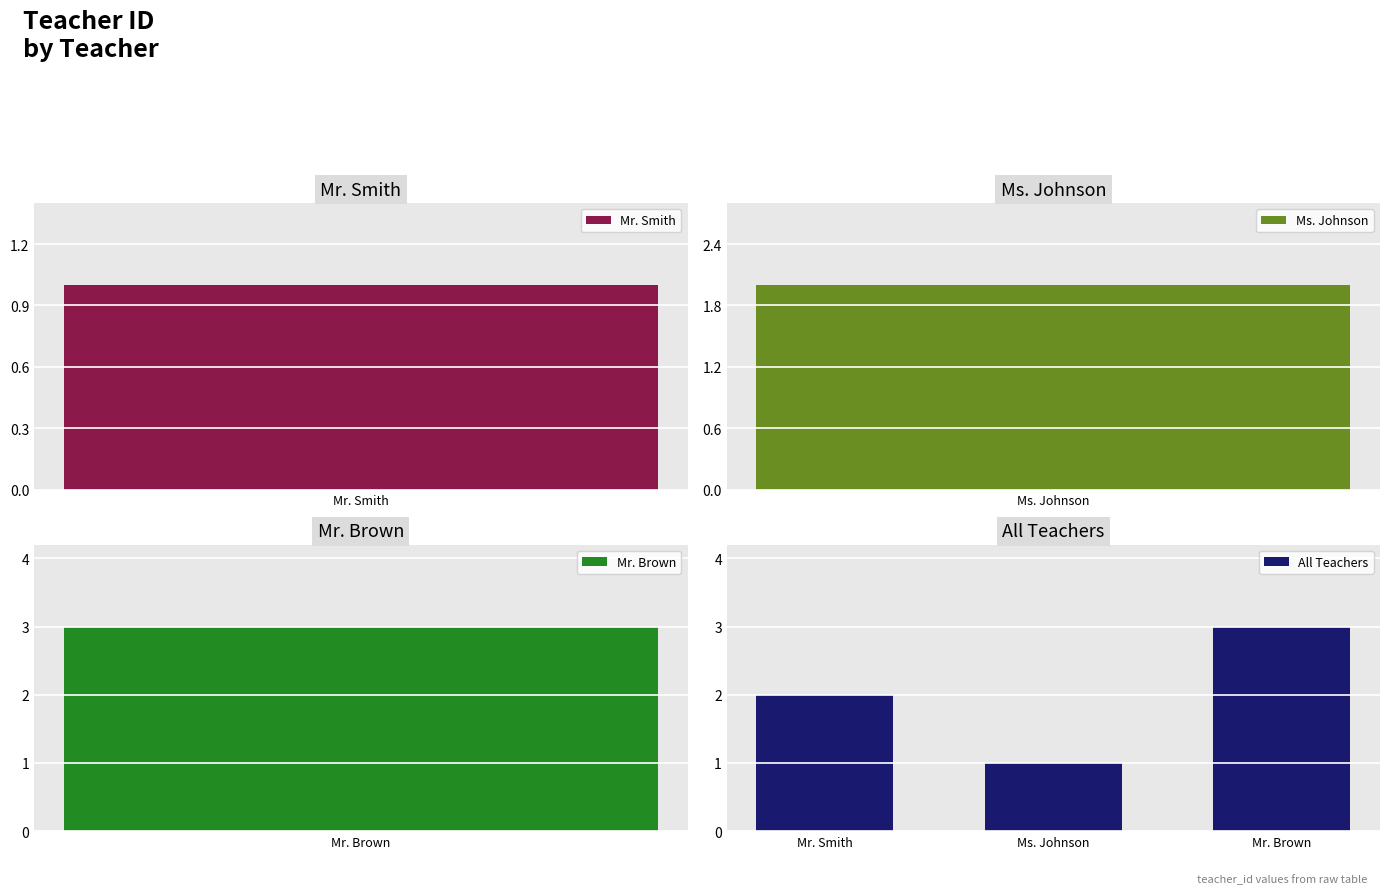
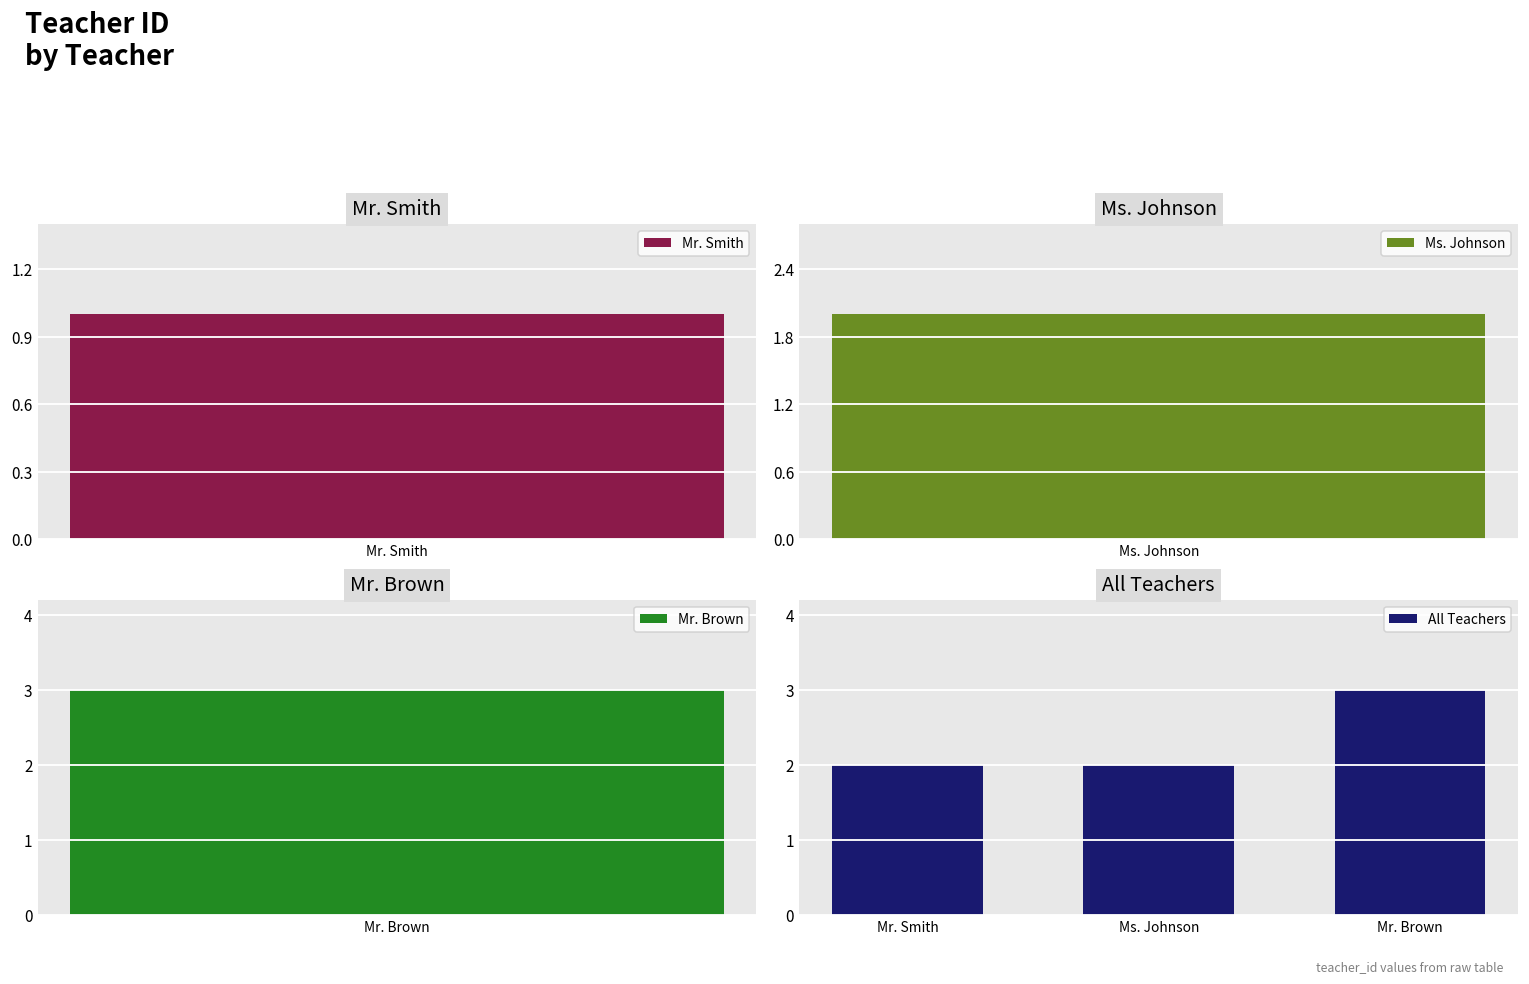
  {
    "Mr. Smith": {
      "Mr. Smith": 1.00
    },
    "Ms. Johnson": {
      "Ms. Johnson": 2.00
    },
    "Mr. Brown": {
      "Mr. Brown": 3.0
    },
    "All Teachers": {
      "Mr. Smith": 2,
-     "Ms. Johnson": 1,
+     "Ms. Johnson": 2,
      "Mr. Brown": 3
    }
  }
